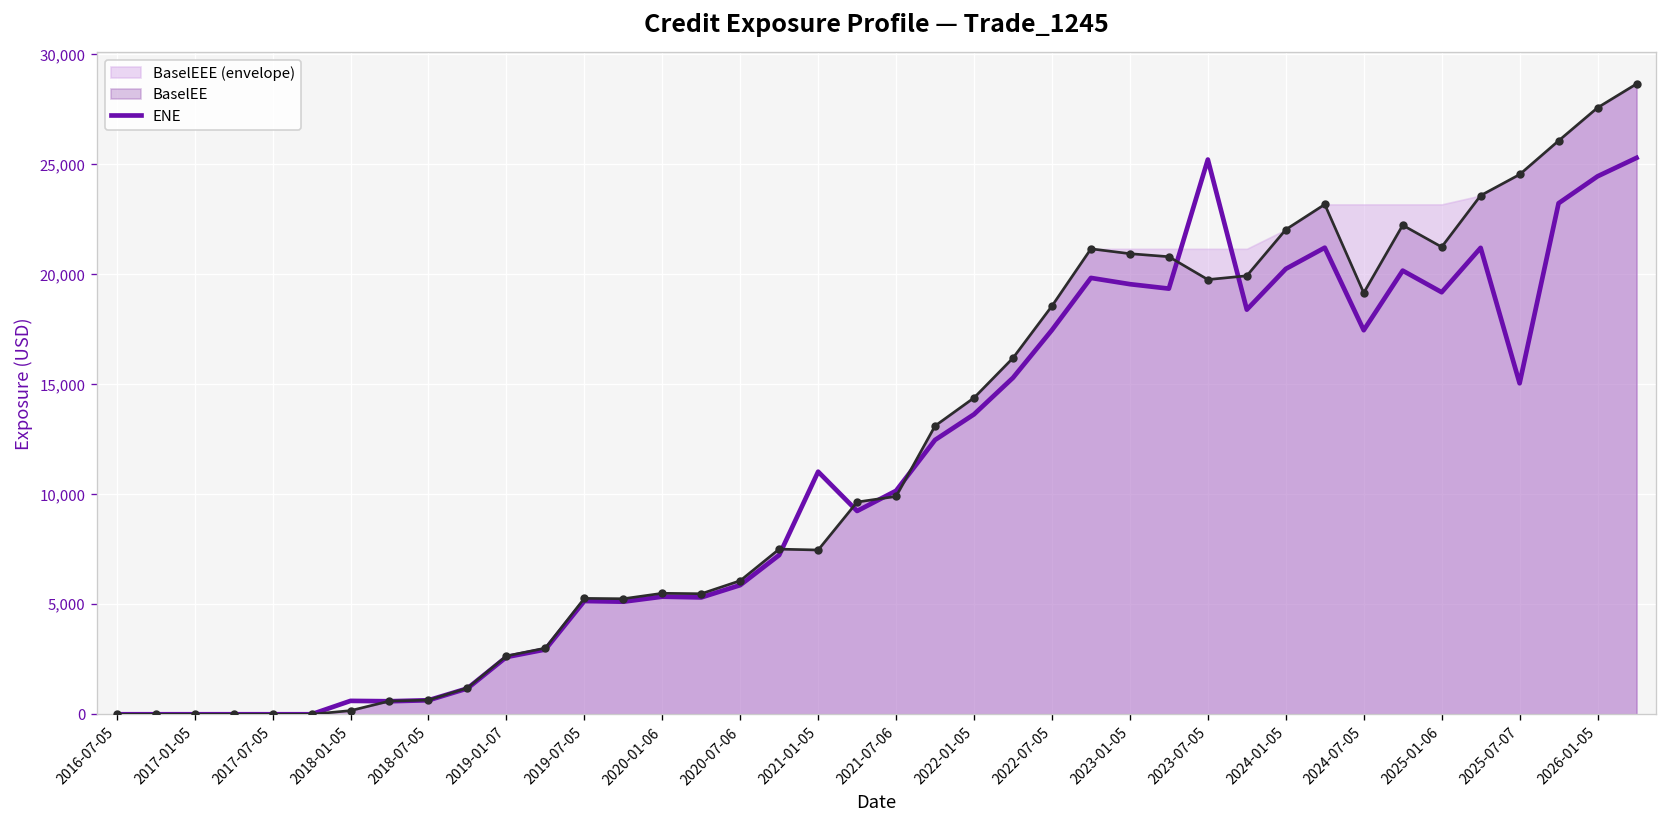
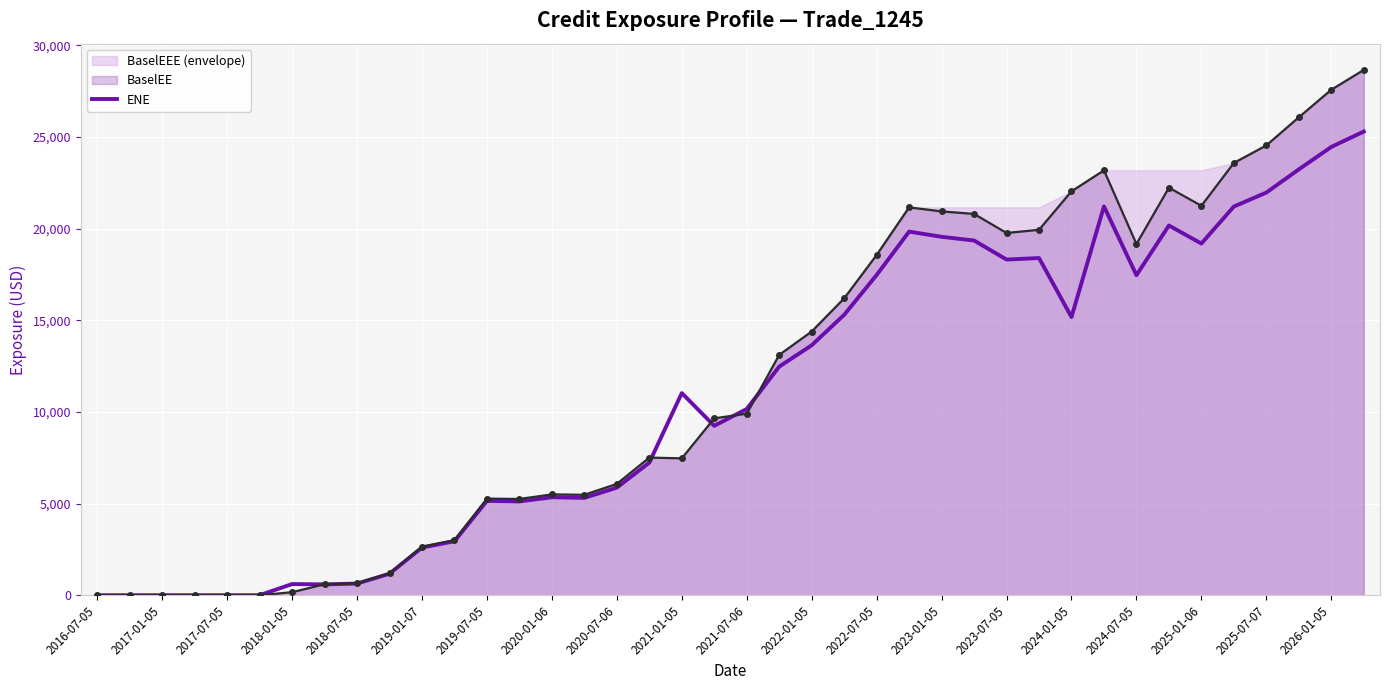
  {
    "ENE": {
      "2018-01-05": "600",
      "2020-01-06": "5,300",
      "2020-07-06": "5,900",
      "2021-01-05": "11,000",
      "2021-07-06": "10,200",
      "2022-01-05": "13,600",
      "2022-07-05": "17,500",
      "2023-01-05": "19,600",
-     "2023-07-05": "25,200",
-     "2024-01-05": "20,200",
+     "2023-07-05": "18,300",
+     "2024-01-05": "15,200",
      "2024-07-05": "17,500",
      "2025-01-06": "19,200",
-     "2025-07-07": "15,000",
+     "2025-07-07": "22,000",
      "2026-01-05": "24,500"
    }
  }
